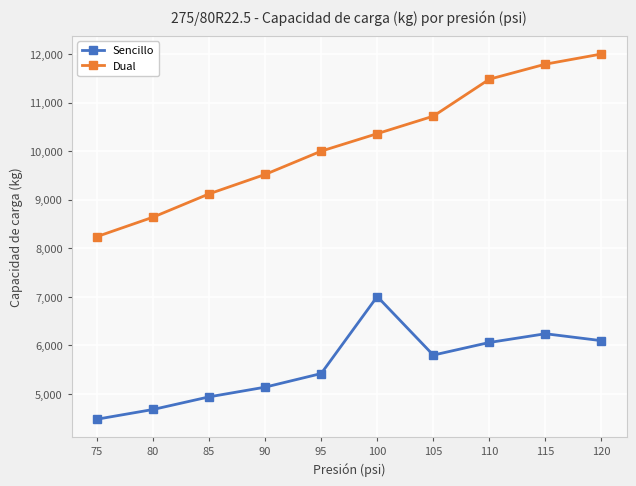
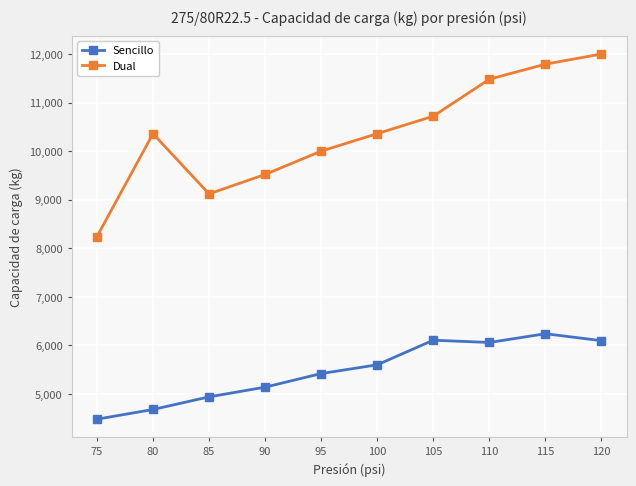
  {
    "Sencillo": {
      "75": "4,500",
      "80": "4,700",
      "85": "4,900",
      "90": "5,100",
      "95": "5,400",
-     "100": "7,000",
-     "105": "5,800",
+     "100": "5,600",
+     "105": "6,100",
      "110": "6,100",
      "115": "6,200",
      "120": "6,100"
    },
    "Dual": {
      "75": "8,200",
-     "80": "8,600",
+     "80": "10,400",
      "85": "9,100",
      "90": "9,500",
      "95": "10,000",
      "100": "10,400",
      "105": "10,700",
      "110": "11,500",
      "115": "11,800",
      "120": "12,000"
    }
  }
